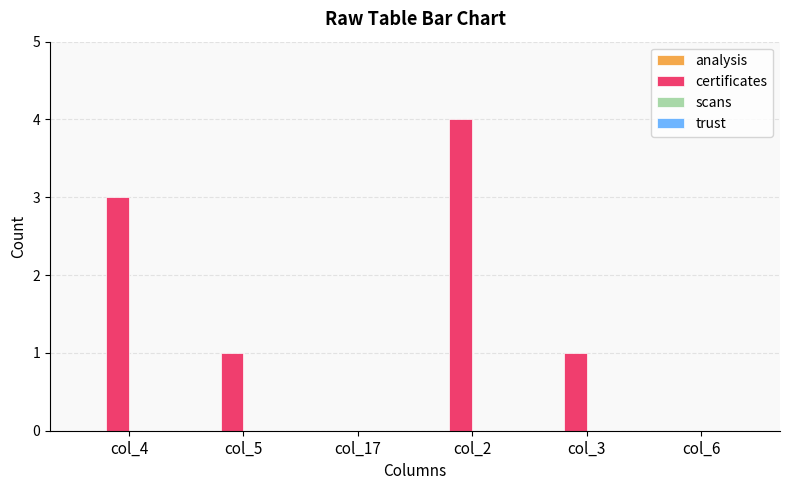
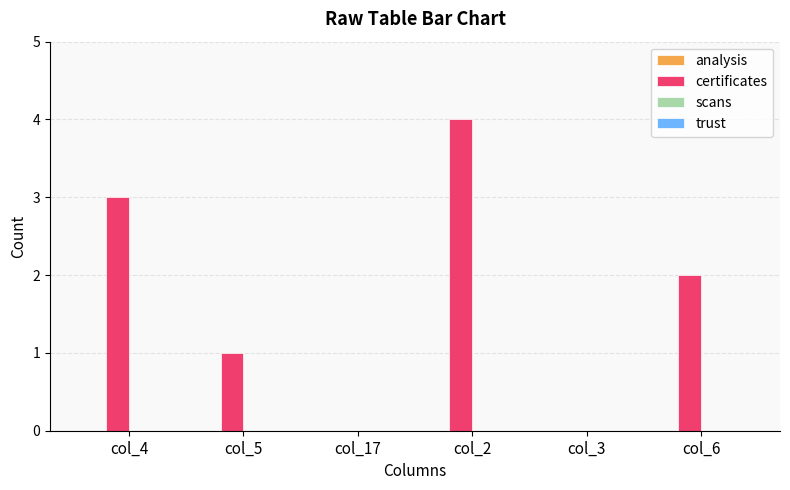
  {
    "analysis": {
      "col_4": 0,
      "col_5": 0,
      "col_17": 0,
      "col_2": 0,
      "col_3": 0,
      "col_6": 0
    },
    "certificates": {
      "col_4": 3,
      "col_5": 1,
      "col_17": 0,
      "col_2": 4,
-     "col_3": 1,
-     "col_6": 0
+     "col_3": 0,
+     "col_6": 2
    },
    "scans": {
      "col_4": 0,
      "col_5": 0,
      "col_17": 0,
      "col_2": 0,
      "col_3": 0,
      "col_6": 0
    },
    "trust": {
      "col_4": 0,
      "col_5": 0,
      "col_17": 0,
      "col_2": 0,
      "col_3": 0,
      "col_6": 0
    }
  }
